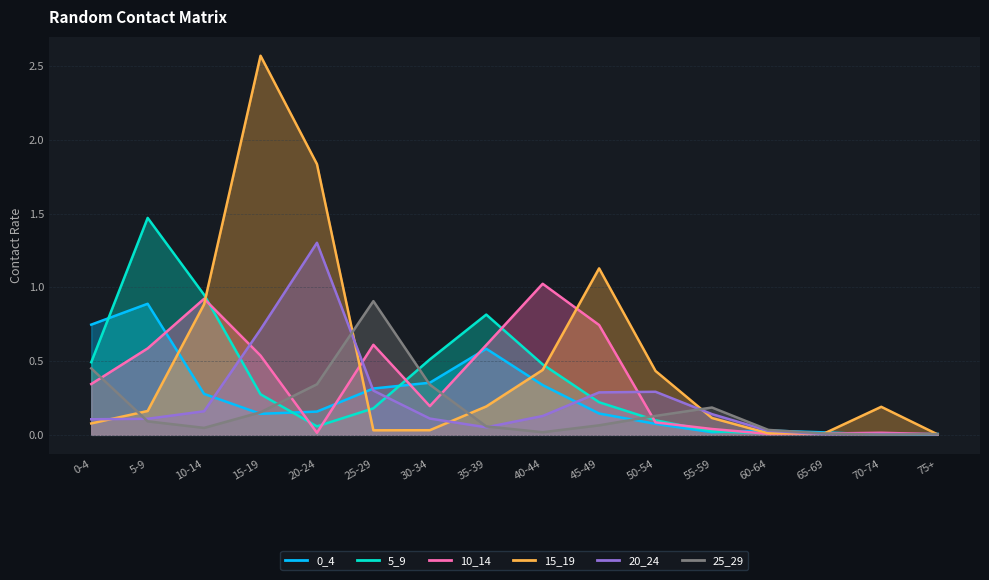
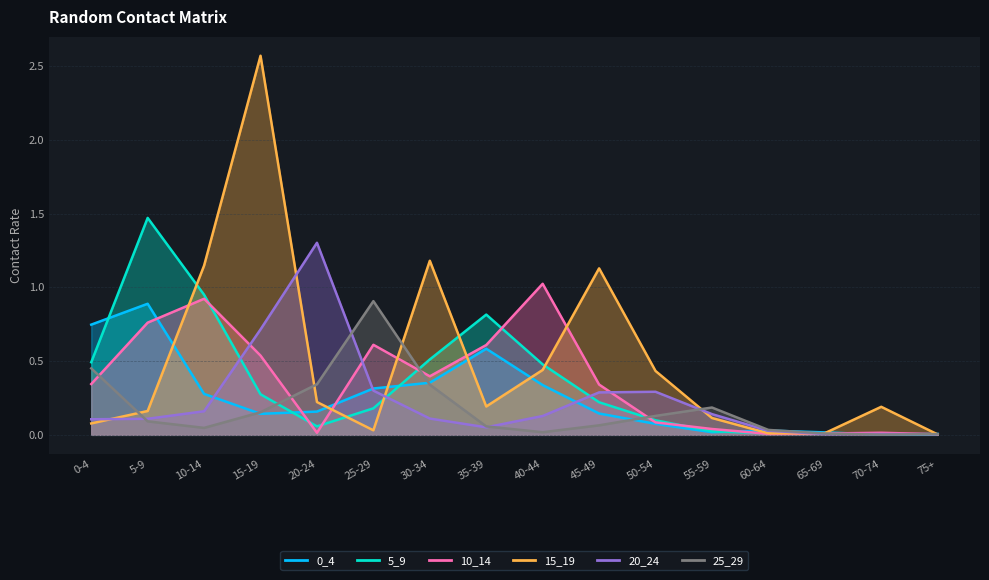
  {
    "10_14": {
      "0-4": 0.34,
-     "5-9": 0.59,
+     "5-9": 0.76,
      "10-14": 0.92,
      "15-19": 0.54,
      "20-24": 0.01,
      "25-29": 0.61,
-     "30-34": 0.19,
+     "30-34": 0.40,
      "35-39": 0.61,
      "40-44": 1.02,
-     "45-49": 0.74
+     "45-49": 0.34
    },
    "15_19": {
      "0-4": 0.08,
      "5-9": 0.16,
-     "10-14": 0.89,
+     "10-14": 1.15,
      "15-19": 2.57,
-     "20-24": 1.84,
+     "20-24": 0.22,
      "25-29": 0.03,
-     "30-34": 0.03,
+     "30-34": 1.18,
      "35-39": 0.19,
      "40-44": 0.44,
      "45-49": 1.13,
      "50-54": 0.43,
      "55-59": 0.11,
      "70-74": 0.19
    }
  }
